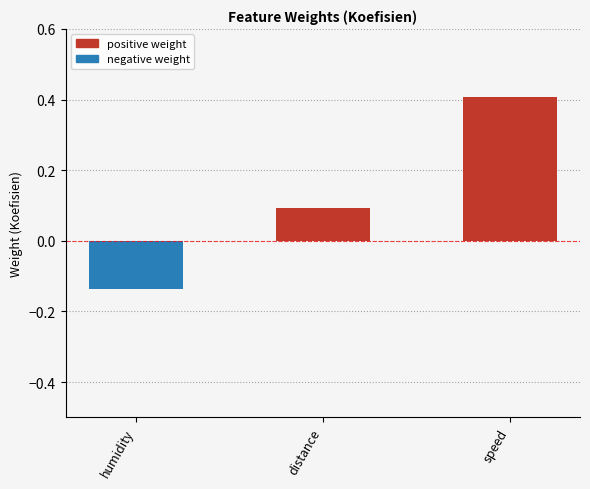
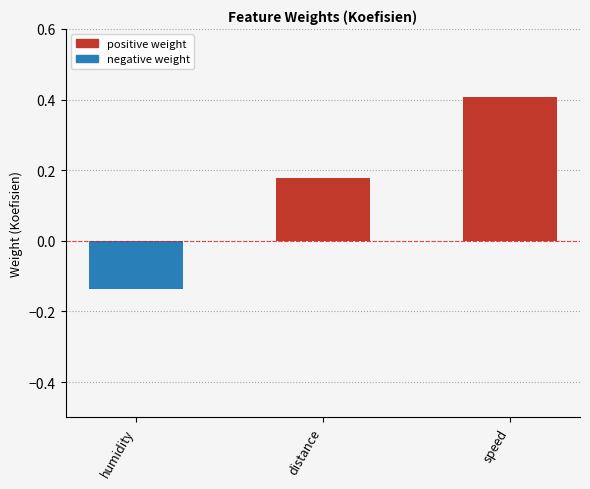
  {
    "humidity": -0.14,
-   "distance": 0.09,
+   "distance": 0.18,
    "speed": 0.41
  }
